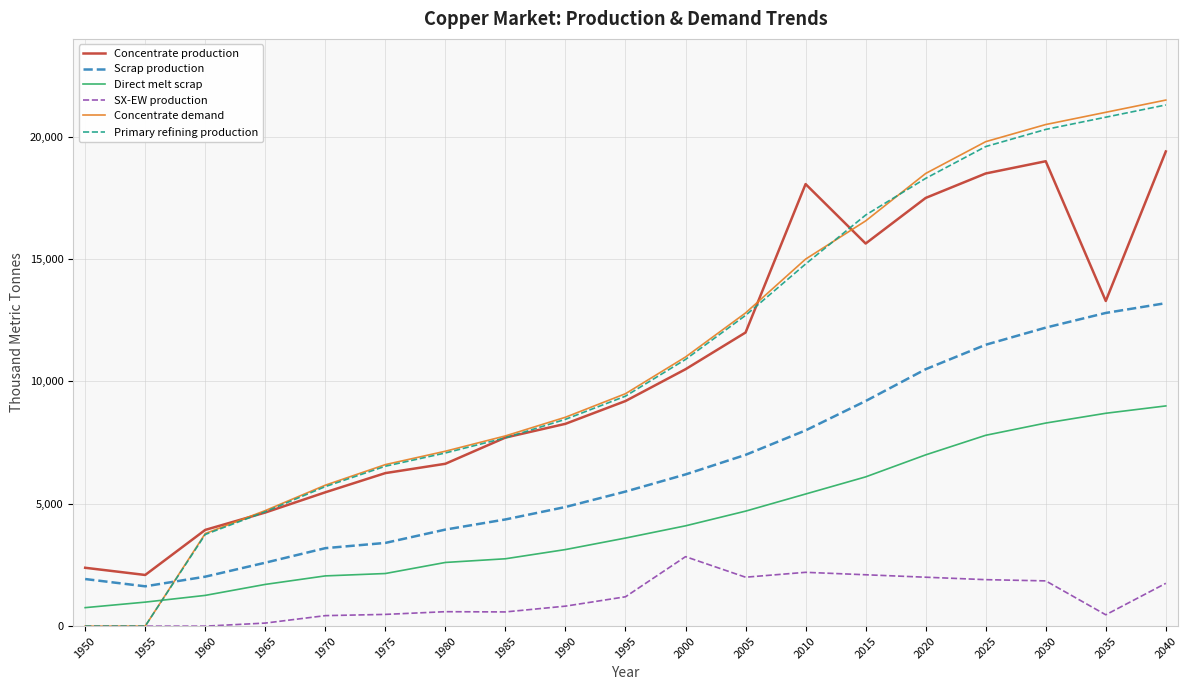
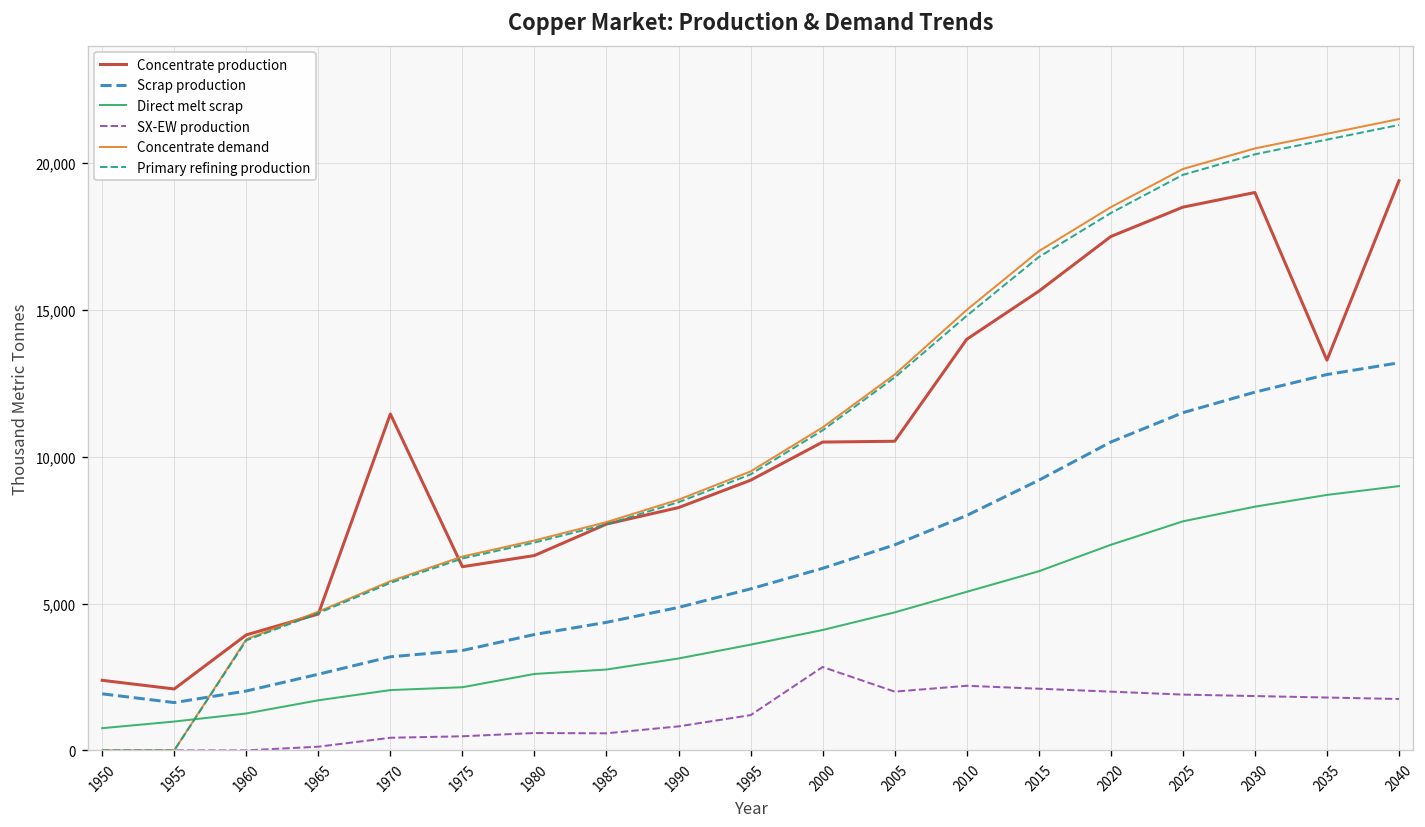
  {
    "Concentrate production": {
      "1950": "2,400",
      "1955": "2,100",
      "1960": "3,900",
-     "1970": "5,500",
+     "1970": "11,500",
      "1975": "6,300",
      "1980": "6,600",
      "1990": "8,300",
      "1995": "9,200",
      "2000": "10,500",
-     "2005": "12,000",
-     "2010": "18,100",
+     "2005": "10,500",
+     "2010": "14,000",
      "2015": "15,600",
      "2020": "17,500",
      "2025": "18,500",
      "2030": "19,000",
      "2035": "13,300",
      "2040": "19,400"
    },
    "Scrap production": {
      "1950": "1,900",
      "1955": "1,600",
      "1960": "2,000",
      "1965": "2,600",
      "1970": "3,200",
      "1975": "3,400",
      "1980": "3,900",
      "1985": "4,400",
      "1990": "4,900",
      "1995": "5,500",
      "2000": "6,200",
      "2005": "7,000",
      "2010": "8,000",
      "2015": "9,200",
      "2020": "10,500",
      "2025": "11,500",
      "2030": "12,200",
      "2035": "12,800",
      "2040": "13,200"
    },
    "SX-EW production": {
      "1960": "0",
      "1965": "100",
      "1970": "400",
      "1975": "500",
      "1980": "600",
      "1985": "600",
      "1990": "800",
      "1995": "1,200",
      "2000": "2,800",
      "2005": "2,000",
      "2010": "2,200",
      "2015": "2,100",
      "2020": "2,000",
      "2025": "1,900",
      "2030": "1,900",
-     "2035": "500",
+     "2035": "1,800",
      "2040": "1,800"
    },
    "Concentrate demand": {
      "2010": "15,000",
-     "2015": "16,600",
+     "2015": "17,000",
      "2020": "18,500",
      "2025": "19,800",
      "2030": "20,500",
      "2035": "21,000",
      "2040": "21,500"
    }
  }
